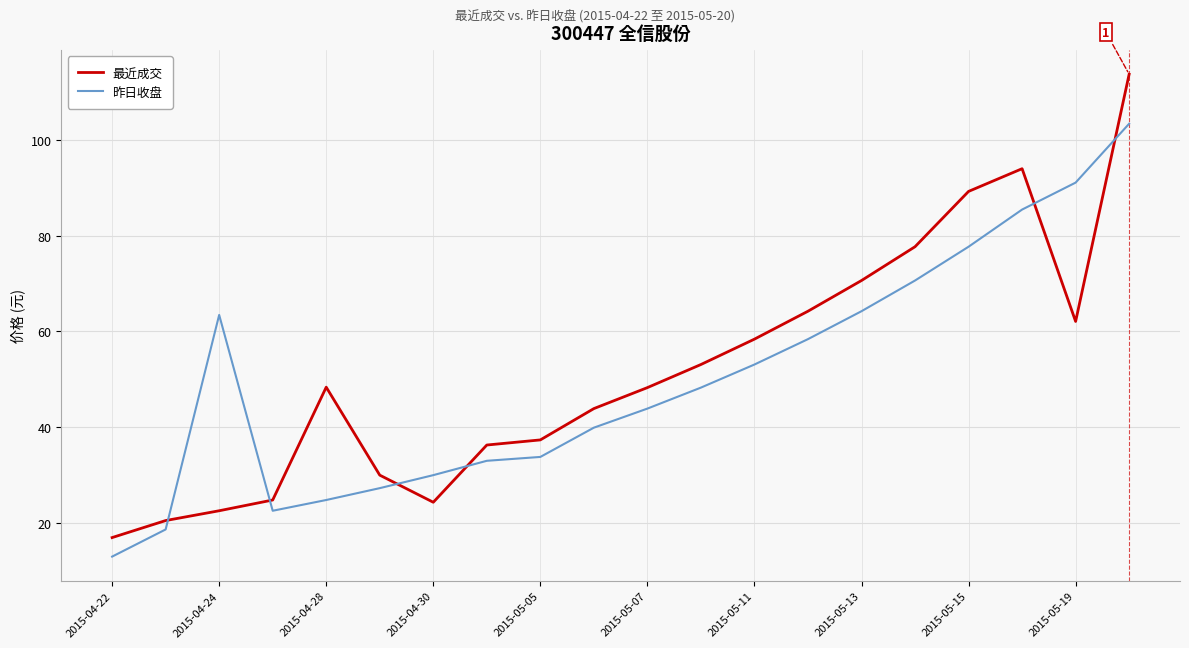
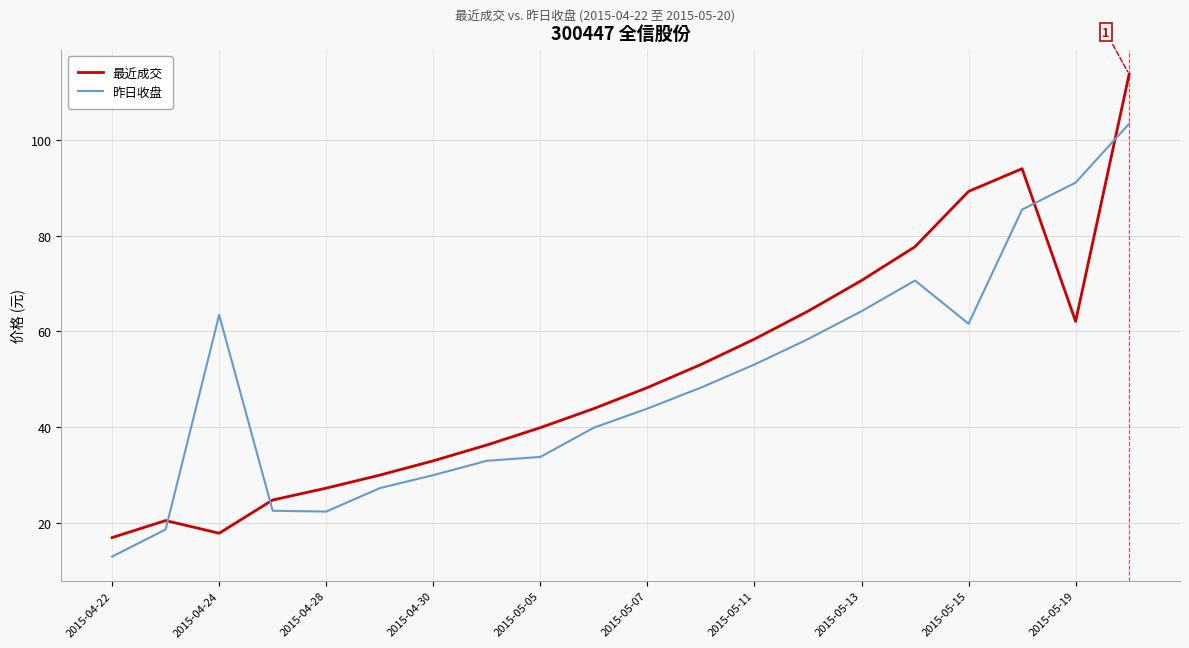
  {
    "最近成交": {
      "2015-04-22": 17,
-     "2015-04-24": 23,
-     "2015-04-28": 48,
-     "2015-04-30": 24,
-     "2015-05-05": 37,
+     "2015-04-24": 18,
+     "2015-04-28": 27,
+     "2015-04-30": 33,
+     "2015-05-05": 40,
      "2015-05-07": 48,
      "2015-05-11": 58,
      "2015-05-13": 71,
      "2015-05-15": 89,
      "2015-05-19": 62
    },
    "昨日收盘": {
      "2015-04-22": 13,
      "2015-04-24": 63,
-     "2015-04-28": 25,
+     "2015-04-28": 22,
      "2015-04-30": 30,
      "2015-05-05": 34,
      "2015-05-07": 44,
      "2015-05-11": 53,
      "2015-05-13": 64,
-     "2015-05-15": 78,
+     "2015-05-15": 62,
      "2015-05-19": 91
    }
  }
